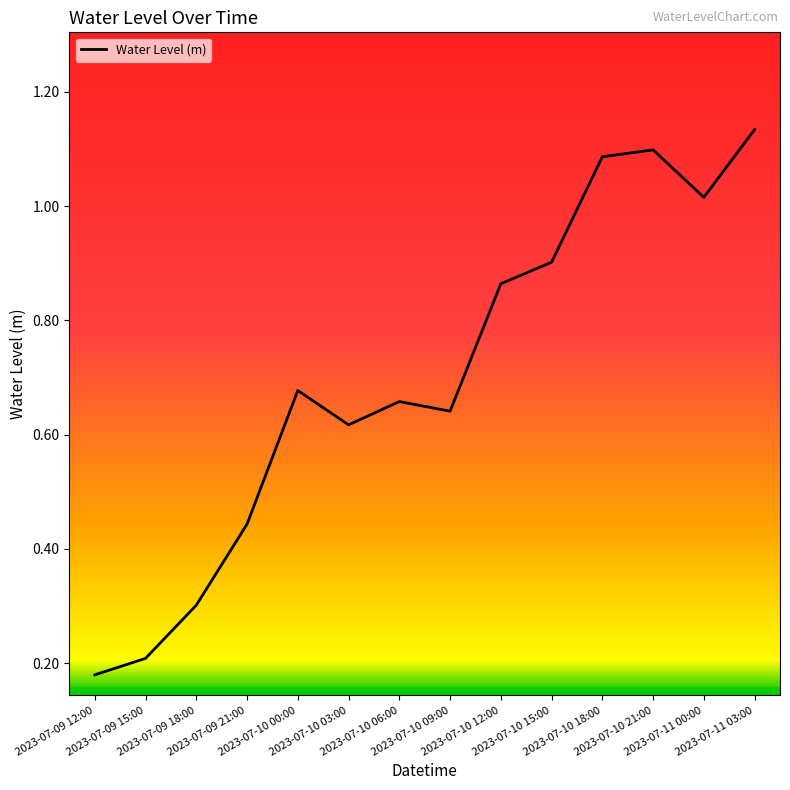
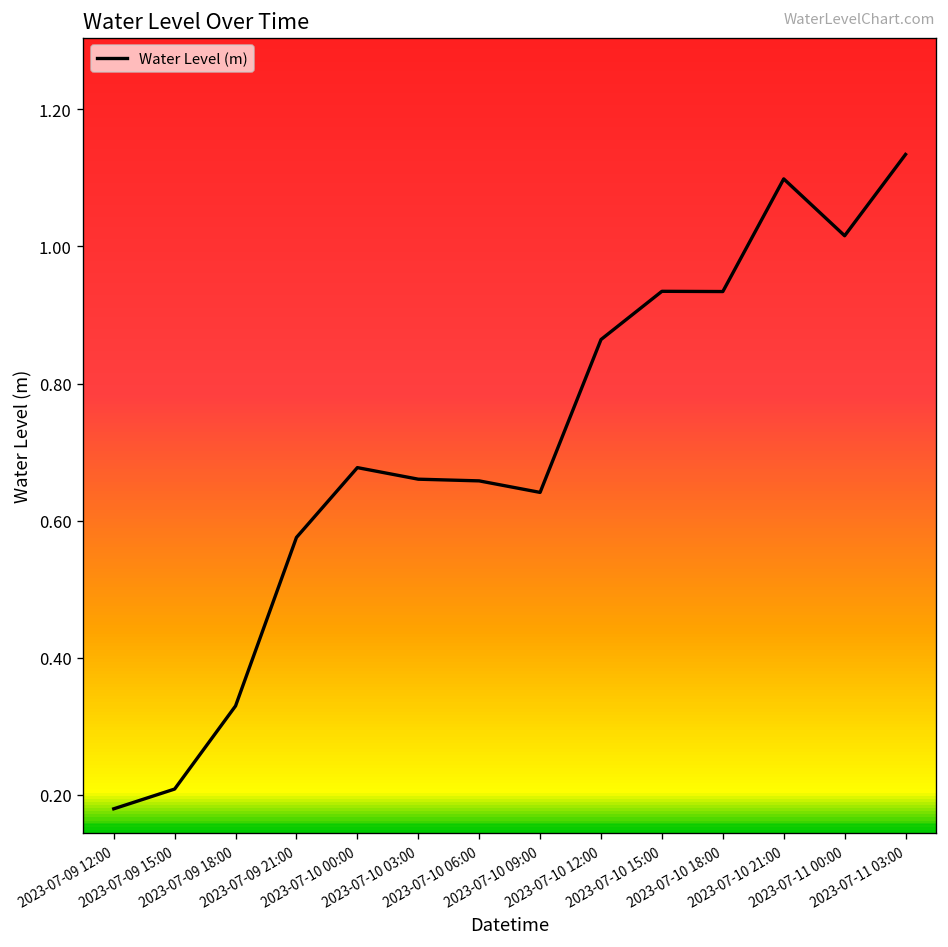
  {
    "2023-07-09 12:00": 0.18,
    "2023-07-09 15:00": 0.21,
-   "2023-07-09 18:00": 0.30,
-   "2023-07-09 21:00": 0.44,
+   "2023-07-09 18:00": 0.33,
+   "2023-07-09 21:00": 0.58,
    "2023-07-10 00:00": 0.68,
-   "2023-07-10 03:00": 0.62,
+   "2023-07-10 03:00": 0.66,
    "2023-07-10 06:00": 0.66,
    "2023-07-10 09:00": 0.64,
    "2023-07-10 12:00": 0.86,
-   "2023-07-10 15:00": 0.90,
-   "2023-07-10 18:00": 1.09,
+   "2023-07-10 15:00": 0.93,
+   "2023-07-10 18:00": 0.93,
    "2023-07-10 21:00": 1.10,
    "2023-07-11 00:00": 1.02,
    "2023-07-11 03:00": 1.13
  }
